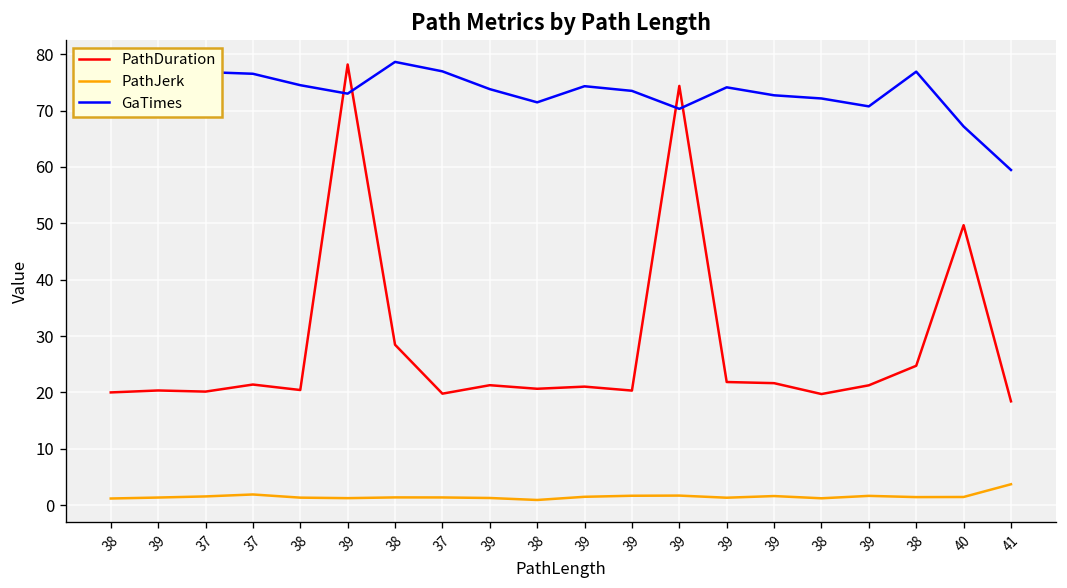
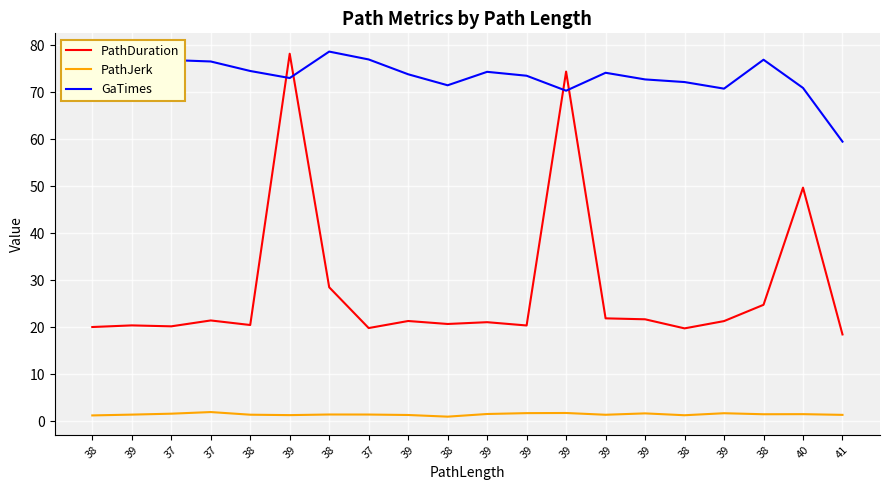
  {
    "PathDuration": {
      "40": 50,
      "41": 18
    },
    "PathJerk": {
      "40": 1,
-     "41": 4
+     "41": 1
    },
    "GaTimes": {
-     "40": 67,
+     "40": 71,
      "41": 59
    }
  }
